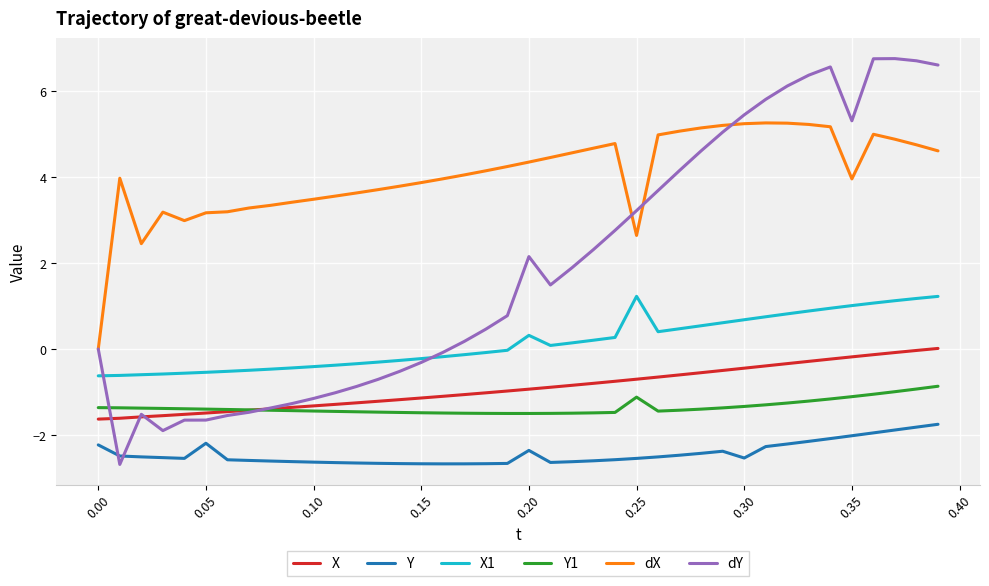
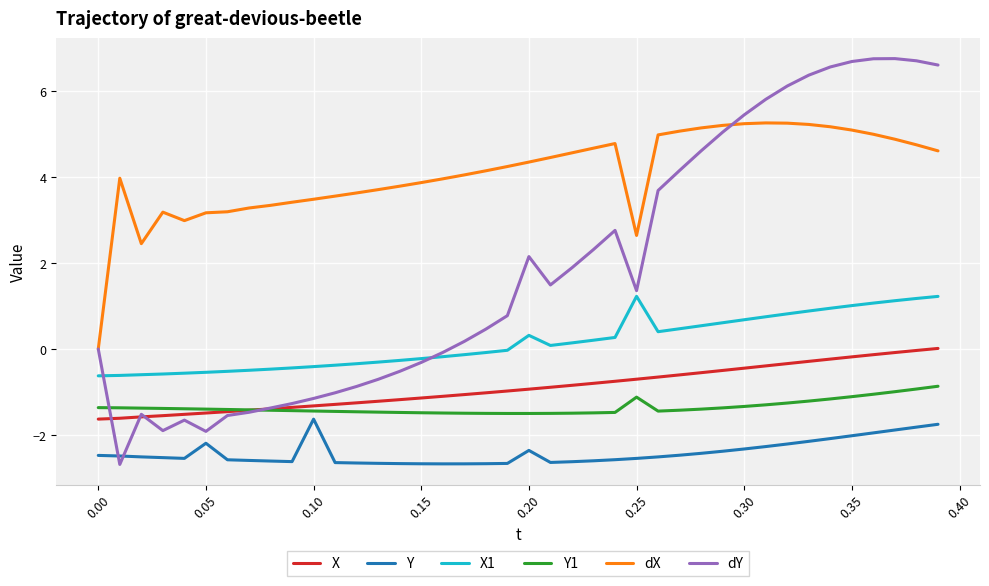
  {
    "X": {
      "0.00": -1.6,
      "0.05": -1.5,
      "0.10": -1.3,
      "0.15": -1.1,
      "0.20": -0.9,
      "0.25": -0.7,
      "0.30": -0.4,
      "0.35": -0.2
    },
    "Y": {
-     "0.00": -2.2,
+     "0.00": -2.5,
      "0.05": -2.2,
-     "0.10": -2.6,
+     "0.10": -1.6,
      "0.15": -2.7,
      "0.20": -2.4,
      "0.25": -2.5,
-     "0.30": -2.5,
+     "0.30": -2.3,
      "0.35": -2.0
    },
    "X1": {
      "0.00": -0.6,
      "0.05": -0.5,
      "0.10": -0.4,
      "0.15": -0.2,
      "0.20": 0.3,
      "0.25": 1.2,
      "0.30": 0.7,
      "0.35": 1.0
    },
    "Y1": {
      "0.00": -1.4,
      "0.05": -1.4,
      "0.10": -1.4,
      "0.15": -1.5,
      "0.20": -1.5,
      "0.25": -1.1,
      "0.30": -1.3,
      "0.35": -1.1
    },
    "dX": {
      "0.05": 3.2,
      "0.10": 3.5,
      "0.15": 3.9,
      "0.20": 4.3,
      "0.25": 2.6,
      "0.30": 5.2,
-     "0.35": 4.0
+     "0.35": 5.1
    },
    "dY": {
-     "0.05": -1.7,
+     "0.05": -1.9,
      "0.10": -1.2,
      "0.15": -0.3,
      "0.20": 2.2,
-     "0.25": 3.2,
+     "0.25": 1.4,
      "0.30": 5.4,
-     "0.35": 5.3
+     "0.35": 6.7
    }
  }
